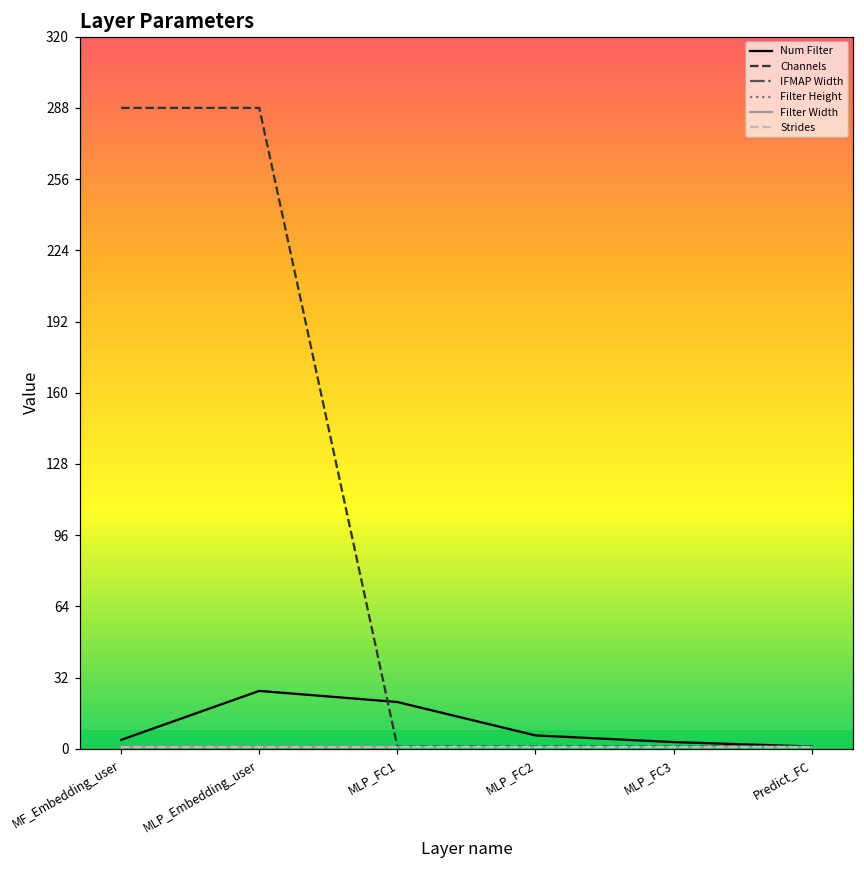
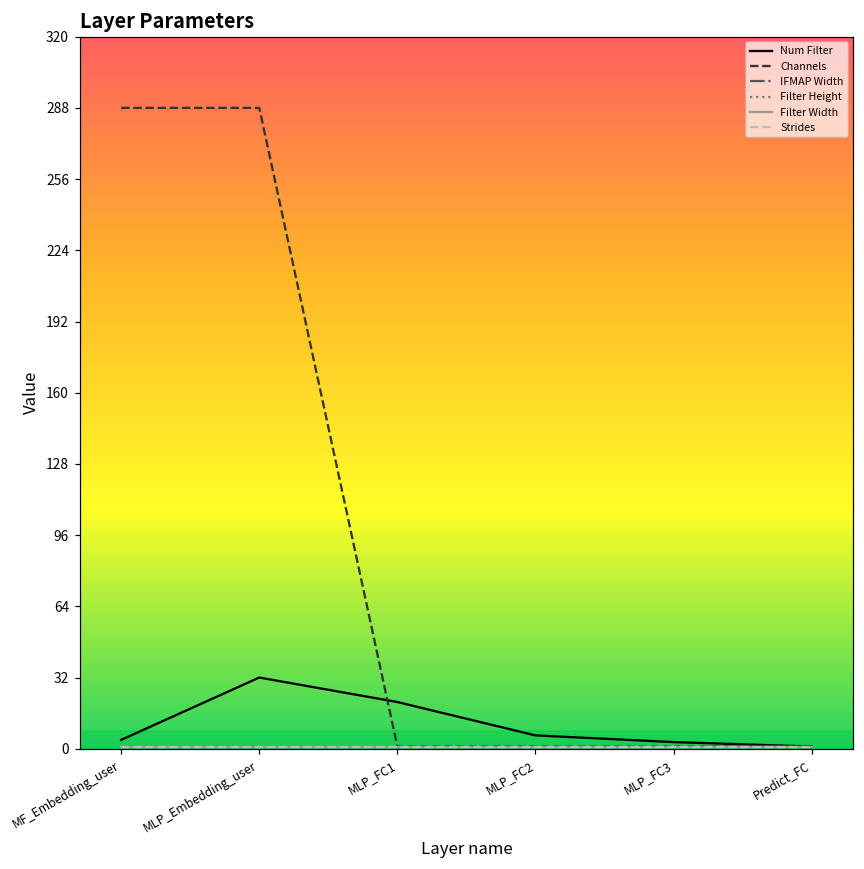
  {
    "Num Filter": {
      "MF_Embedding_user": 4,
-     "MLP_Embedding_user": 26,
+     "MLP_Embedding_user": 32,
      "MLP_FC1": 21,
      "MLP_FC2": 6,
      "MLP_FC3": 3
    },
    "Channels": {
      "MF_Embedding_user": 288,
      "MLP_Embedding_user": 288
    },
    "Strides": {
      "MF_Embedding_user": 1,
      "MLP_Embedding_user": 1
    }
  }
